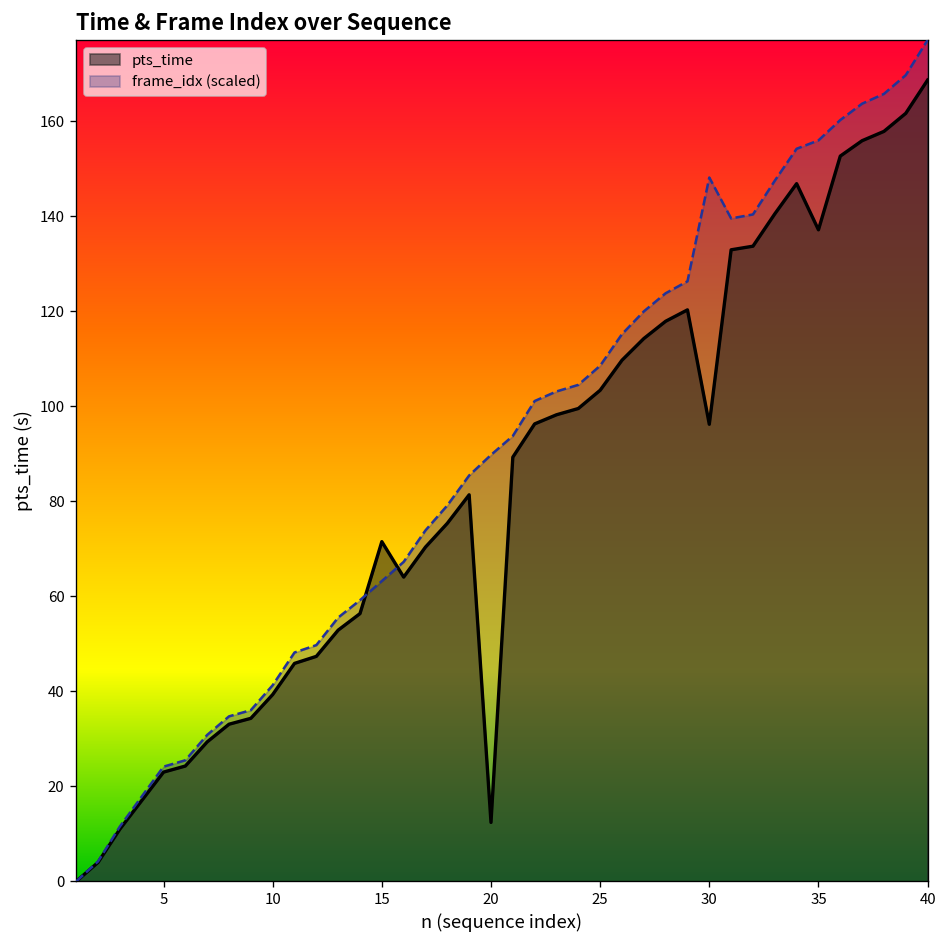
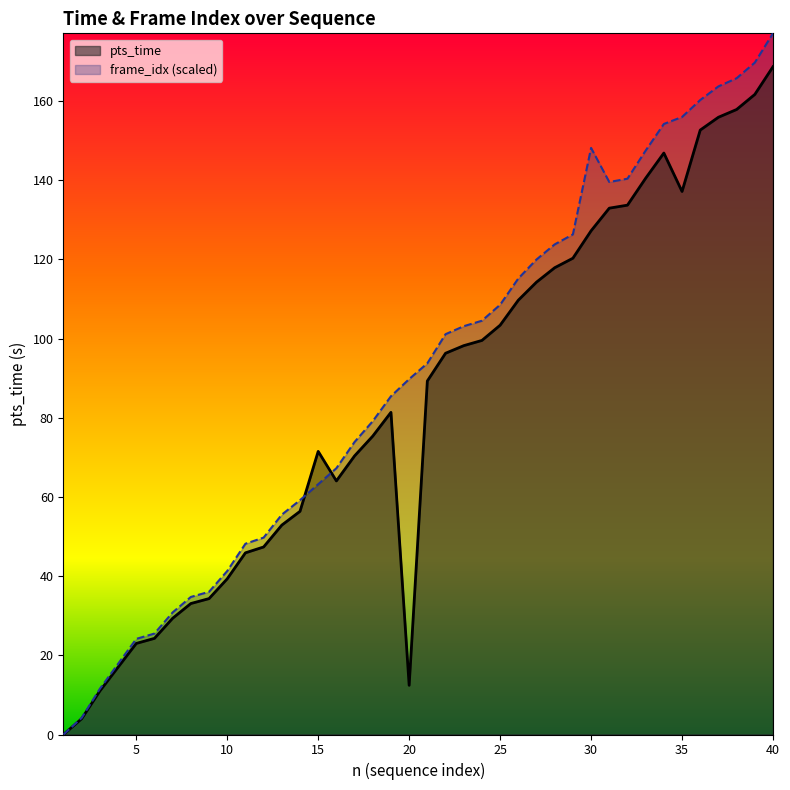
  {
    "pts_time": {
      "5": 23,
      "10": 39,
      "15": 72,
      "20": 12,
      "25": 103,
-     "30": 96,
+     "30": 127,
      "35": 137,
      "40": 169
    },
    "frame_idx (scaled)": {
      "5": 24,
      "10": 41,
      "15": 63,
      "20": 90,
      "25": 109,
      "30": 148,
      "35": 156,
      "40": 177
    }
  }
